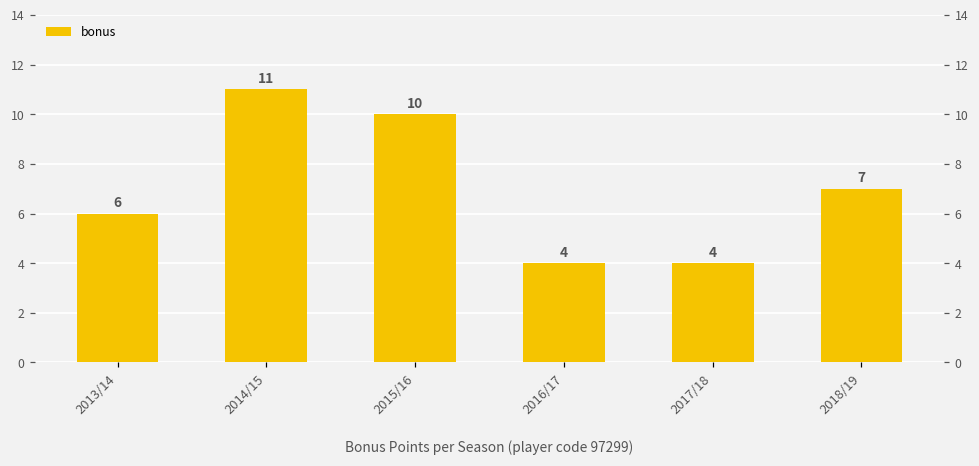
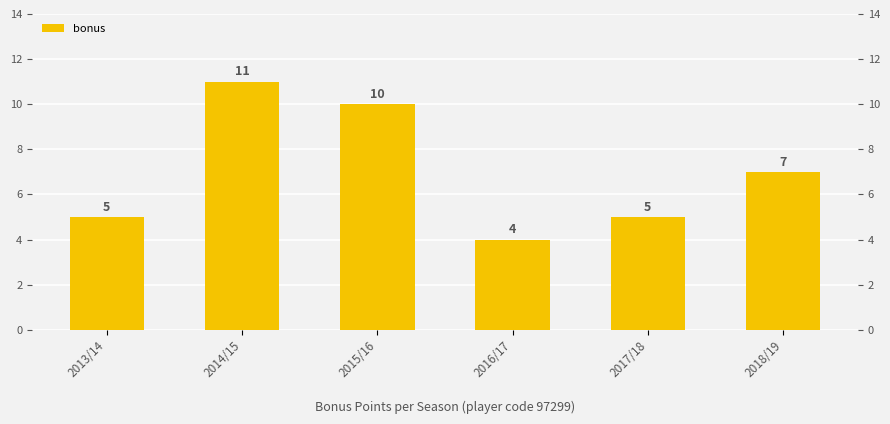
  {
-   "2013/14": 6,
+   "2013/14": 5,
    "2014/15": 11,
    "2015/16": 10,
    "2016/17": 4,
-   "2017/18": 4,
+   "2017/18": 5,
    "2018/19": 7
  }
